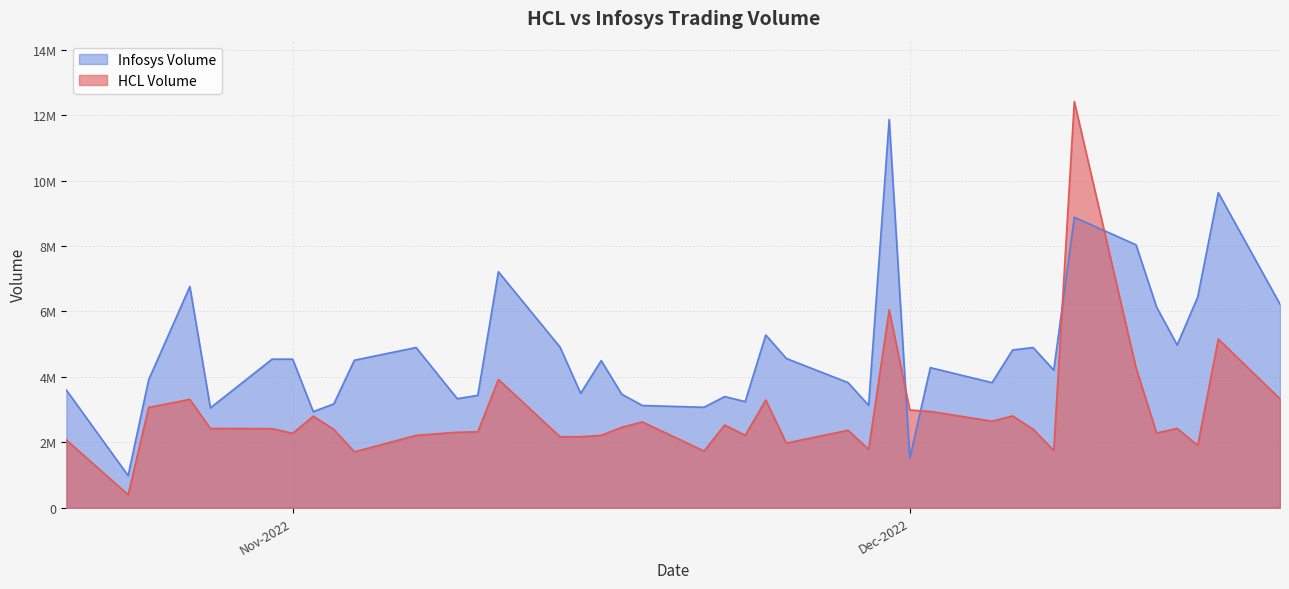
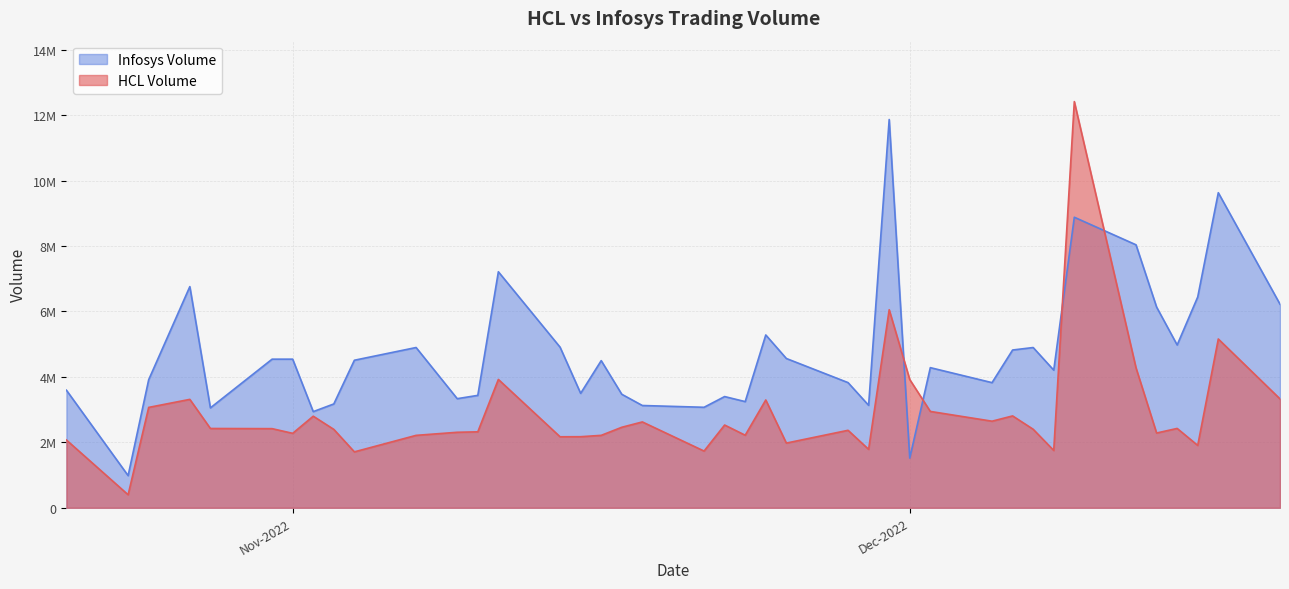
  {
    "Infosys Volume": {
      "Nov-2022": 4500000,
      "Dec-2022": 1500000
    },
    "HCL Volume": {
      "Nov-2022": 2300000,
-     "Dec-2022": 3000000
+     "Dec-2022": 3900000
    }
  }
